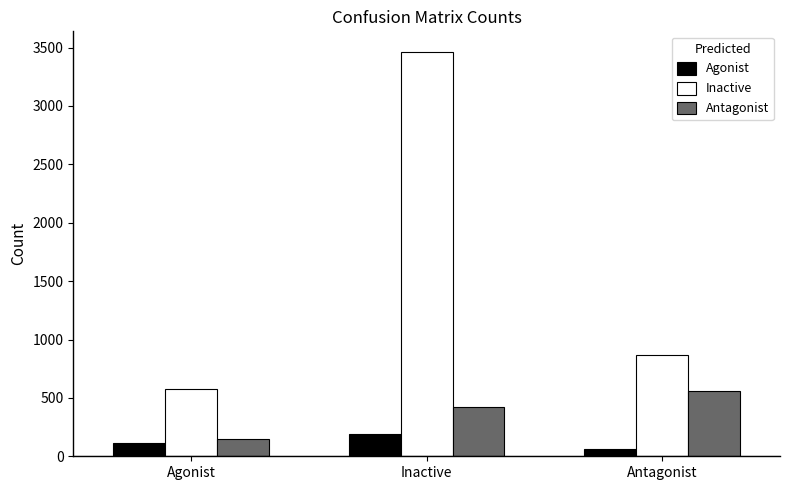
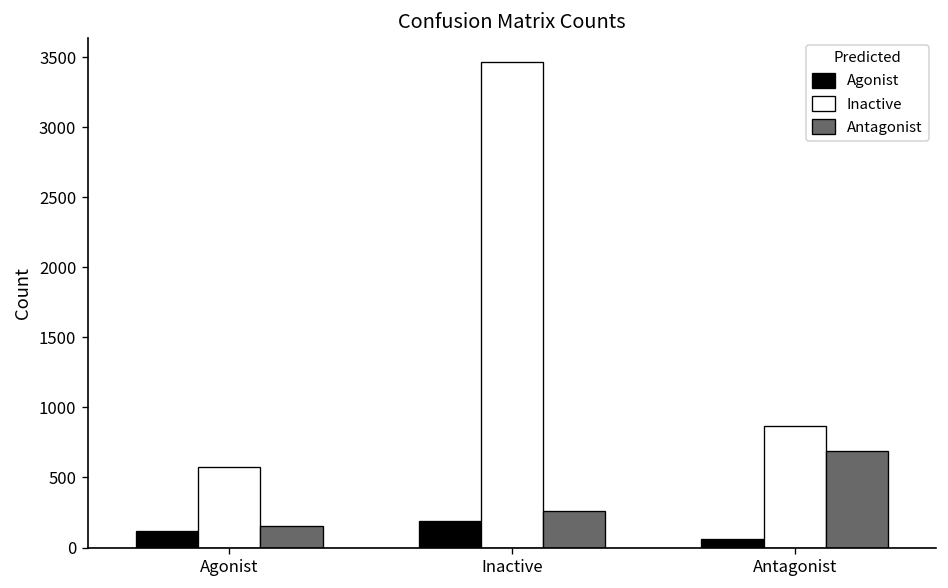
  {
    "Agonist": {
      "Agonist": 120,
      "Inactive": 190,
      "Antagonist": 60
    },
    "Inactive": {
      "Agonist": 570,
      "Inactive": 3470,
      "Antagonist": 870
    },
    "Antagonist": {
      "Agonist": 150,
-     "Inactive": 420,
-     "Antagonist": 560
+     "Inactive": 260,
+     "Antagonist": 690
    }
  }
